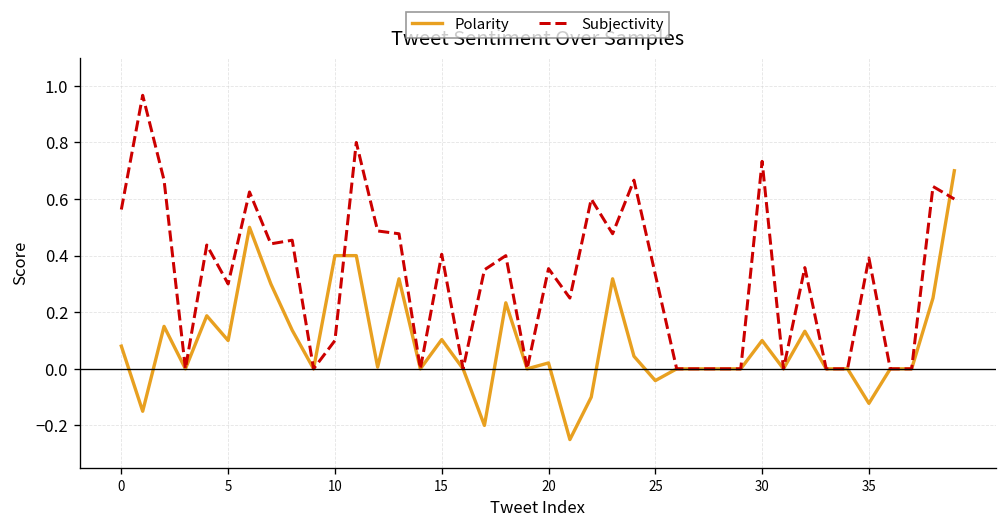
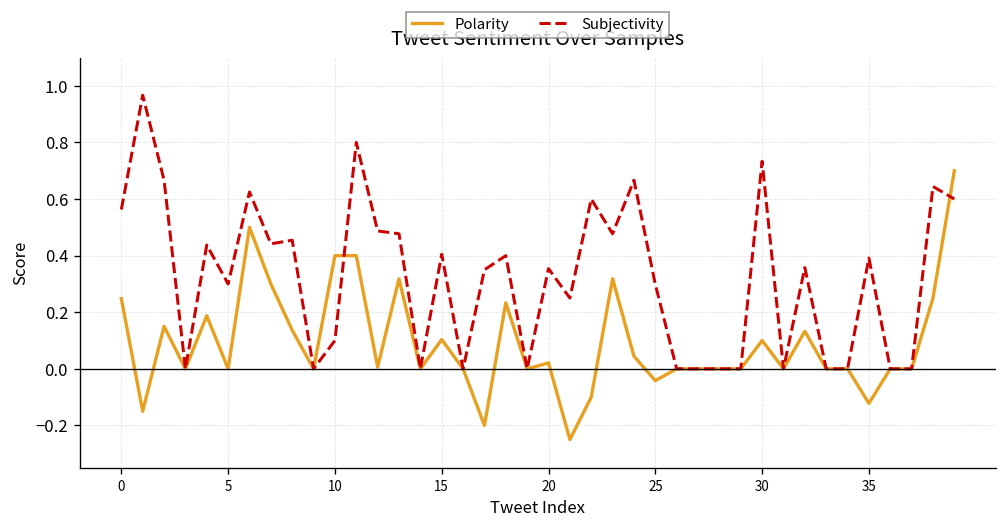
  {
    "Polarity": {
-     "0": 0.08,
-     "5": 0.1,
+     "0": 0.25,
+     "5": 0.0,
      "10": 0.40,
      "15": 0.10,
      "20": 0.02,
      "25": -0.04,
      "30": 0.10,
      "35": -0.12
    },
    "Subjectivity": {
      "0": 0.56,
      "5": 0.30,
      "10": 0.10,
      "15": 0.41,
      "20": 0.35,
-     "25": 0.33,
+     "25": 0.30,
      "30": 0.73,
      "35": 0.39
    }
  }
